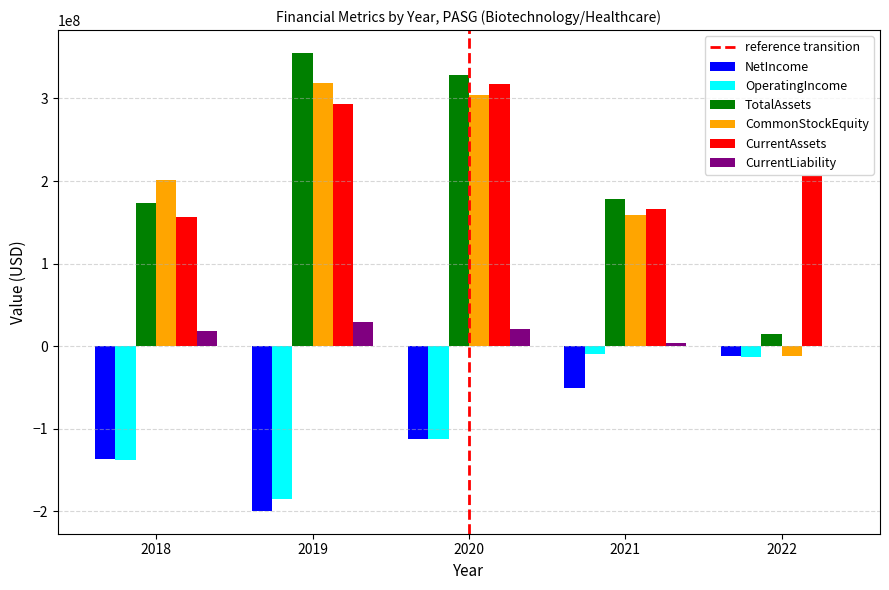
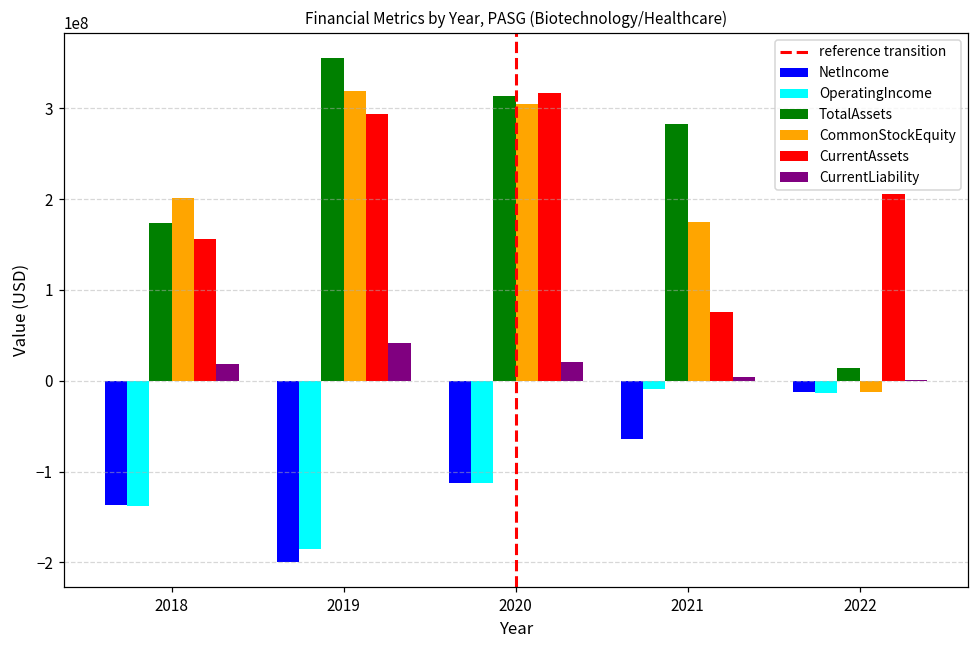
  {
    "NetIncome": {
      "2018": -140000000,
      "2019": -200000000,
      "2020": -110000000,
-     "2021": -50000000,
+     "2021": -60000000,
      "2022": -10000000
    },
    "OperatingIncome": {
      "2018": -140000000,
      "2019": -190000000,
      "2020": -110000000,
      "2021": -10000000,
      "2022": -10000000
    },
    "TotalAssets": {
      "2018": 170000000,
      "2019": 360000000,
-     "2020": 330000000,
-     "2021": 180000000,
+     "2020": 310000000,
+     "2021": 280000000,
      "2022": 10000000
    },
    "CommonStockEquity": {
      "2018": 200000000,
      "2019": 320000000,
      "2020": 300000000,
-     "2021": 160000000,
+     "2021": 170000000,
      "2022": -10000000
    },
    "CurrentAssets": {
      "2018": 160000000,
      "2019": 290000000,
      "2020": 320000000,
-     "2021": 170000000,
+     "2021": 80000000,
      "2022": 210000000
    },
    "CurrentLiability": {
      "2018": 20000000,
-     "2019": 30000000,
+     "2019": 40000000,
      "2020": 20000000,
      "2021": 0
    }
  }
